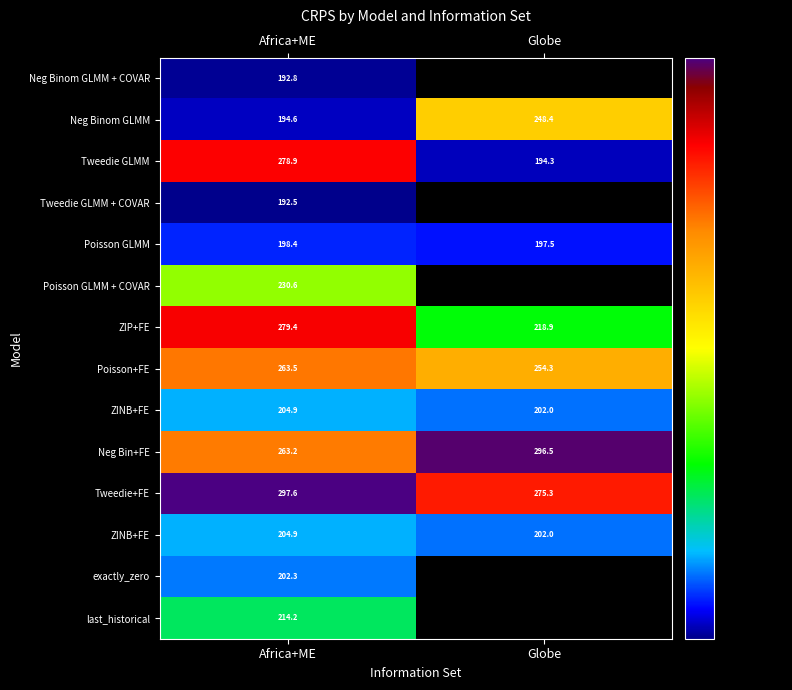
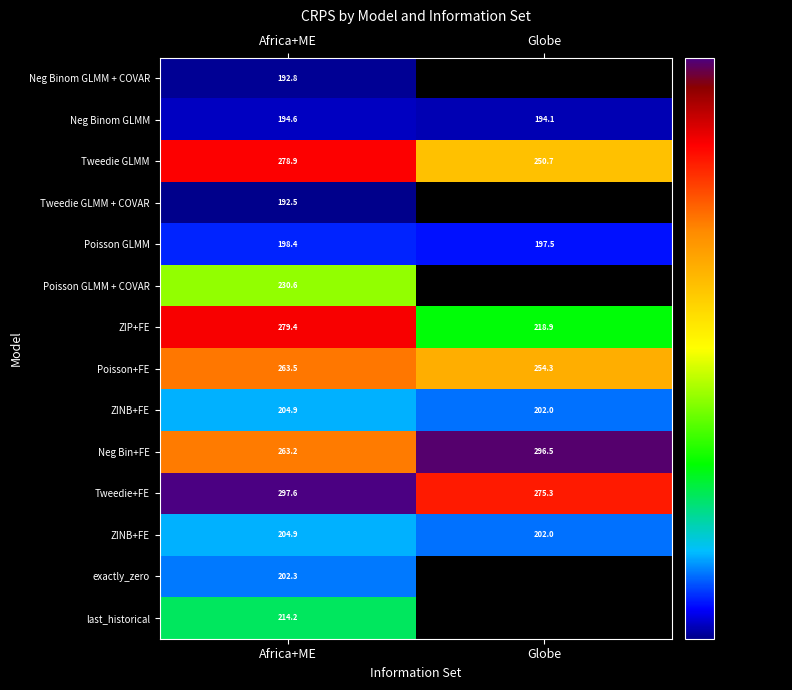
  {
    "Neg Binom GLMM + COVAR": {
      "Africa+ME": 192.8
    },
    "Neg Binom GLMM": {
      "Africa+ME": 194.6,
-     "Globe": 248.4
+     "Globe": 194.1
    },
    "Tweedie GLMM": {
      "Africa+ME": 278.9,
-     "Globe": 194.3
+     "Globe": 250.7
    },
    "Tweedie GLMM + COVAR": {
      "Africa+ME": 192.5
    },
    "Poisson GLMM": {
      "Africa+ME": 198.4,
      "Globe": 197.5
    },
    "Poisson GLMM + COVAR": {
      "Africa+ME": 230.6
    },
    "ZIP+FE": {
      "Africa+ME": 279.4,
      "Globe": 218.9
    },
    "Poisson+FE": {
      "Africa+ME": 263.5,
      "Globe": 254.3
    },
    "Neg Bin+FE": {
      "Africa+ME": 263.2,
      "Globe": 296.5
    },
    "Tweedie+FE": {
      "Africa+ME": 297.6,
      "Globe": 275.3
    },
    "exactly_zero": {
      "Africa+ME": 202.3
    },
    "last_historical": {
      "Africa+ME": 214.2
    }
  }
